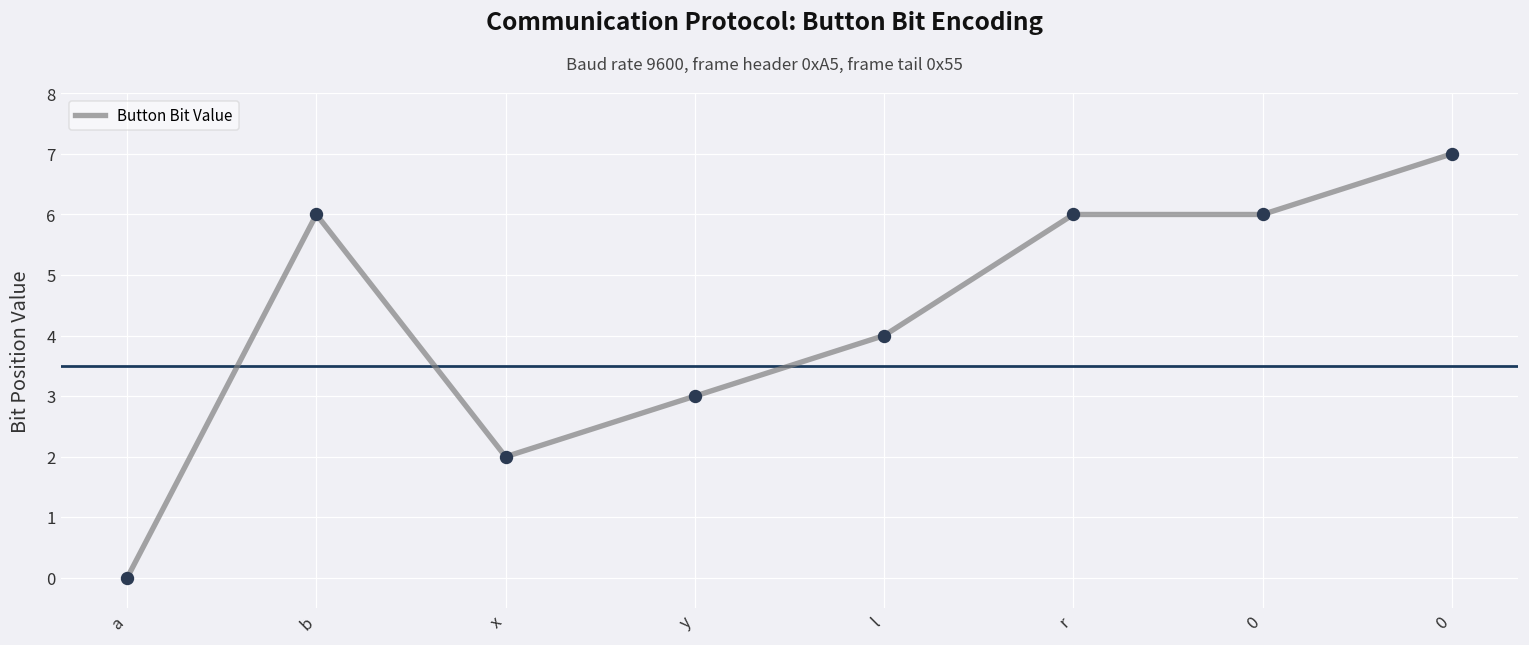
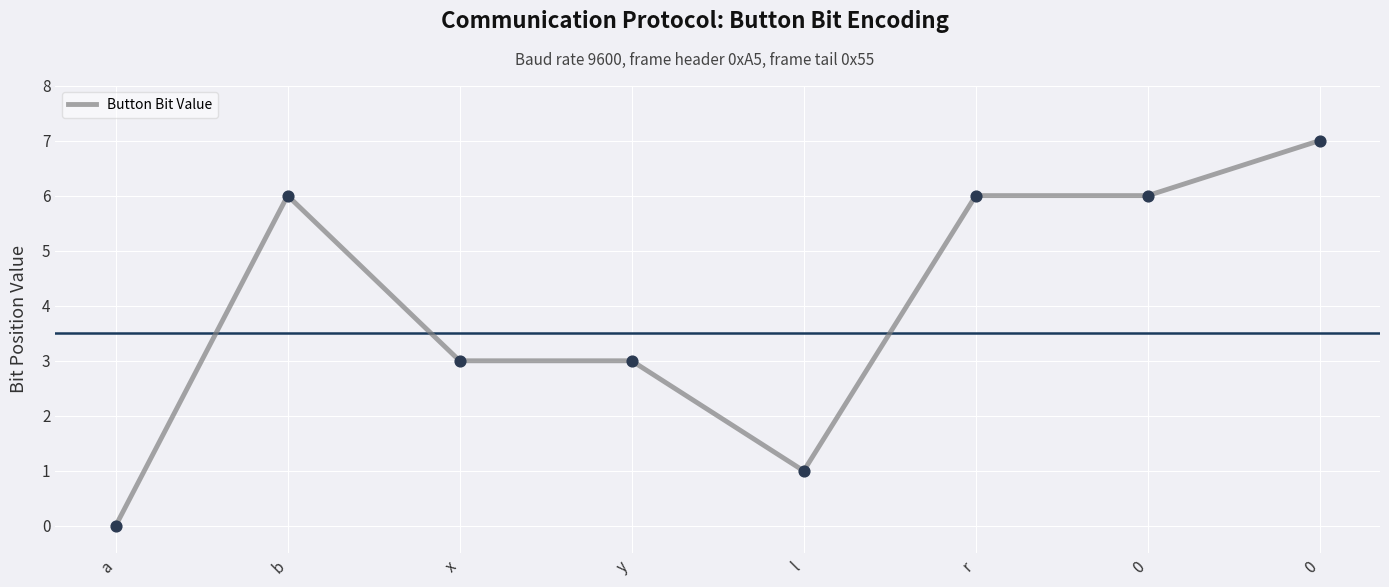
  {
    "a": 0,
    "b": 6,
-   "x": 2,
+   "x": 3,
    "y": 3,
-   "l": 4,
+   "l": 1,
    "r": 6
  }
